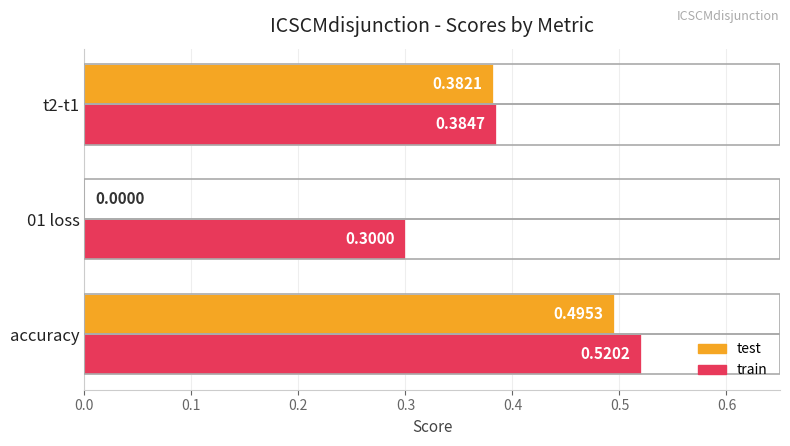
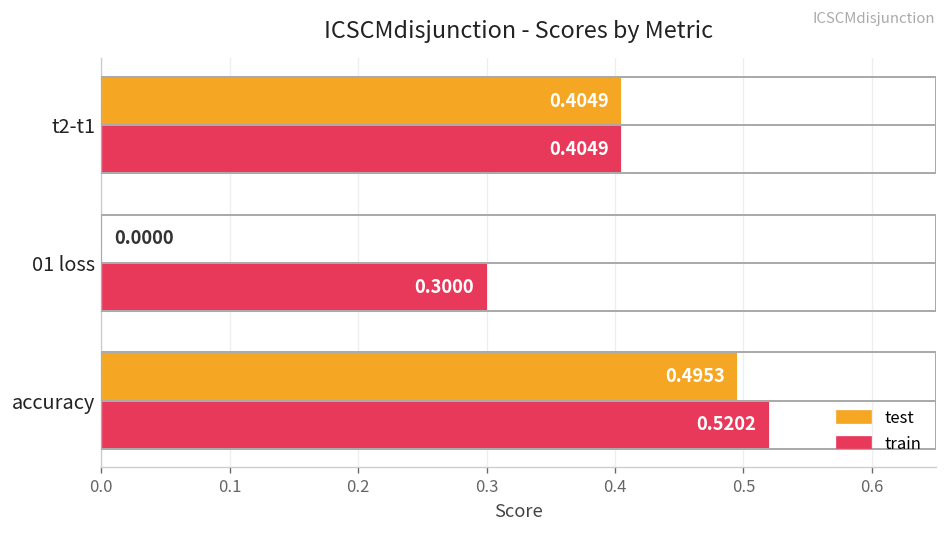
  {
    "test": {
-     "t2-t1": 0.3821,
+     "t2-t1": 0.4049,
      "01 loss": 0.0000,
      "accuracy": 0.4953
    },
    "train": {
-     "t2-t1": 0.3847,
+     "t2-t1": 0.4049,
      "01 loss": 0.3000,
      "accuracy": 0.5202
    }
  }
